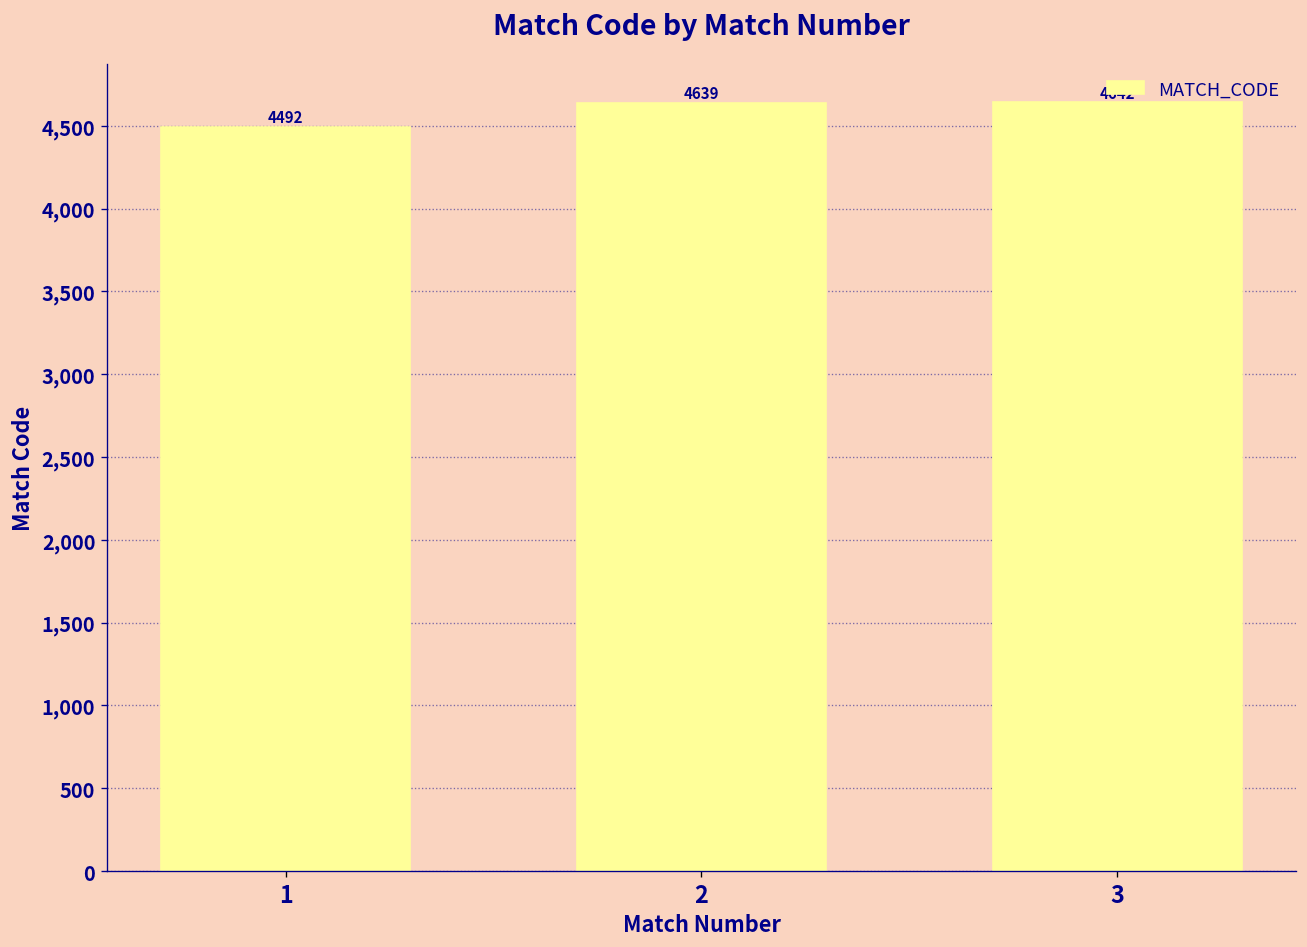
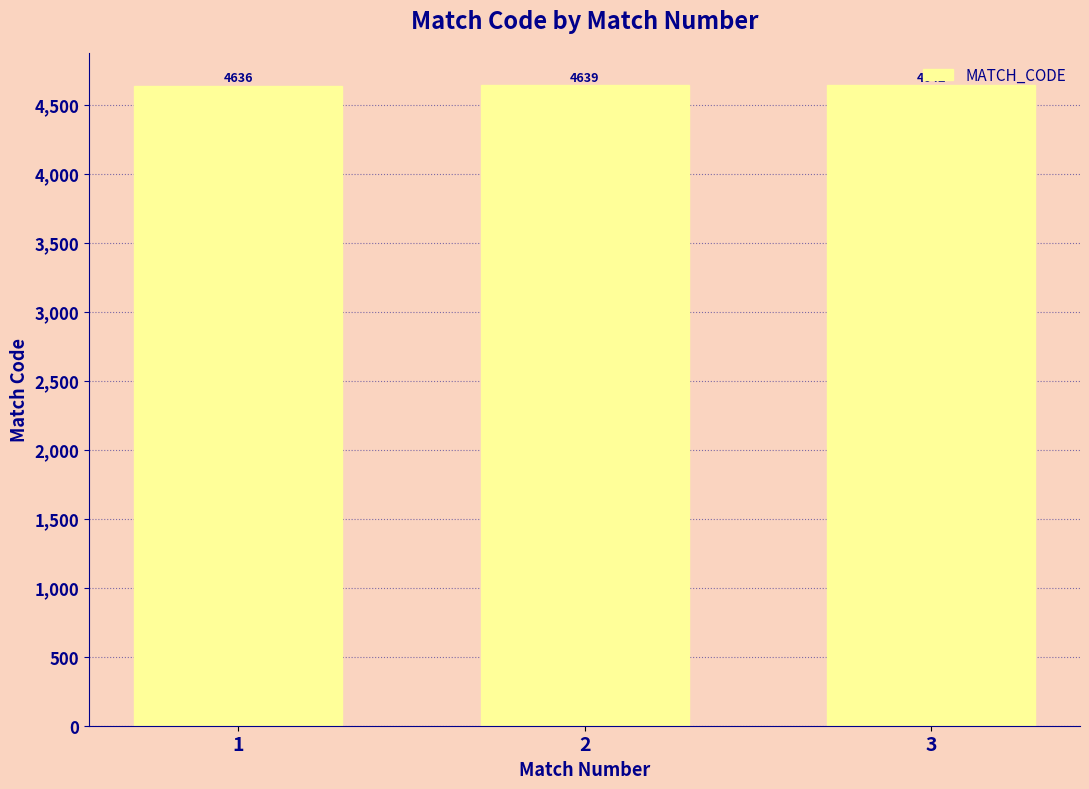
  {
-   "1": 4492,
+   "1": 4636,
    "2": 4639,
    "3": 4642
  }
